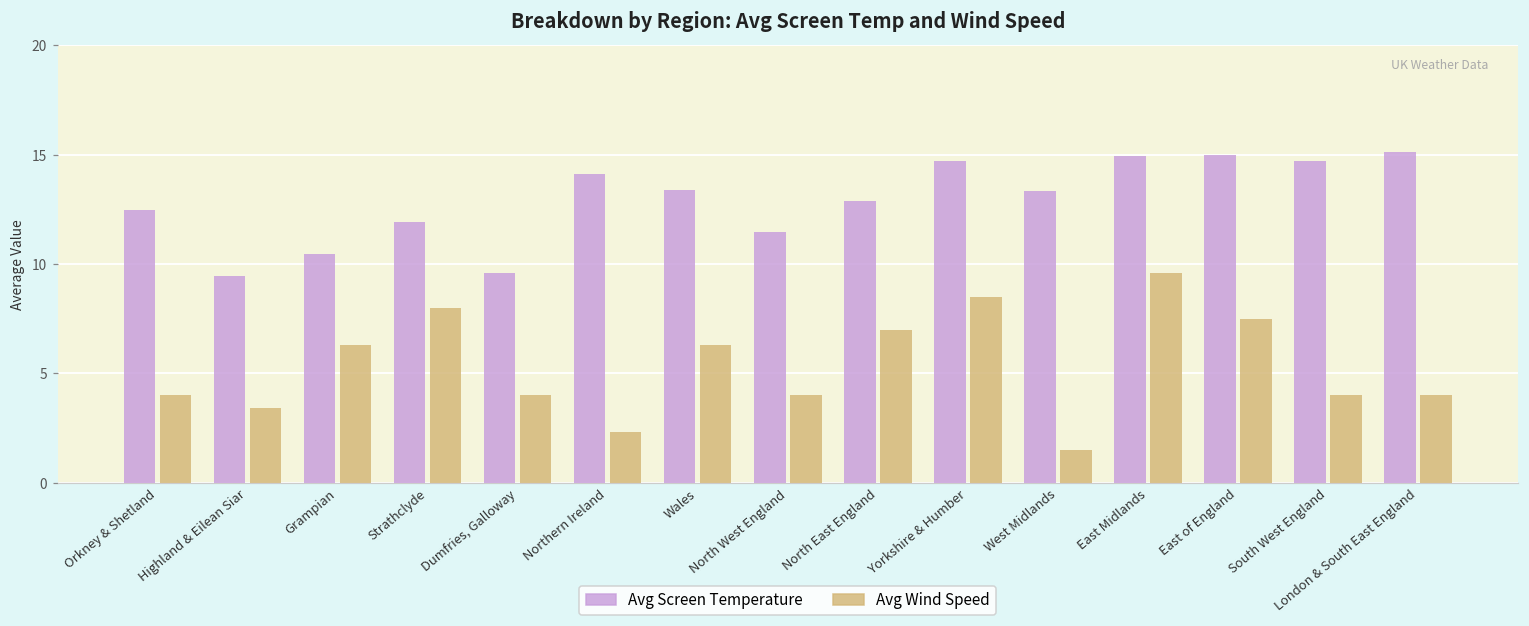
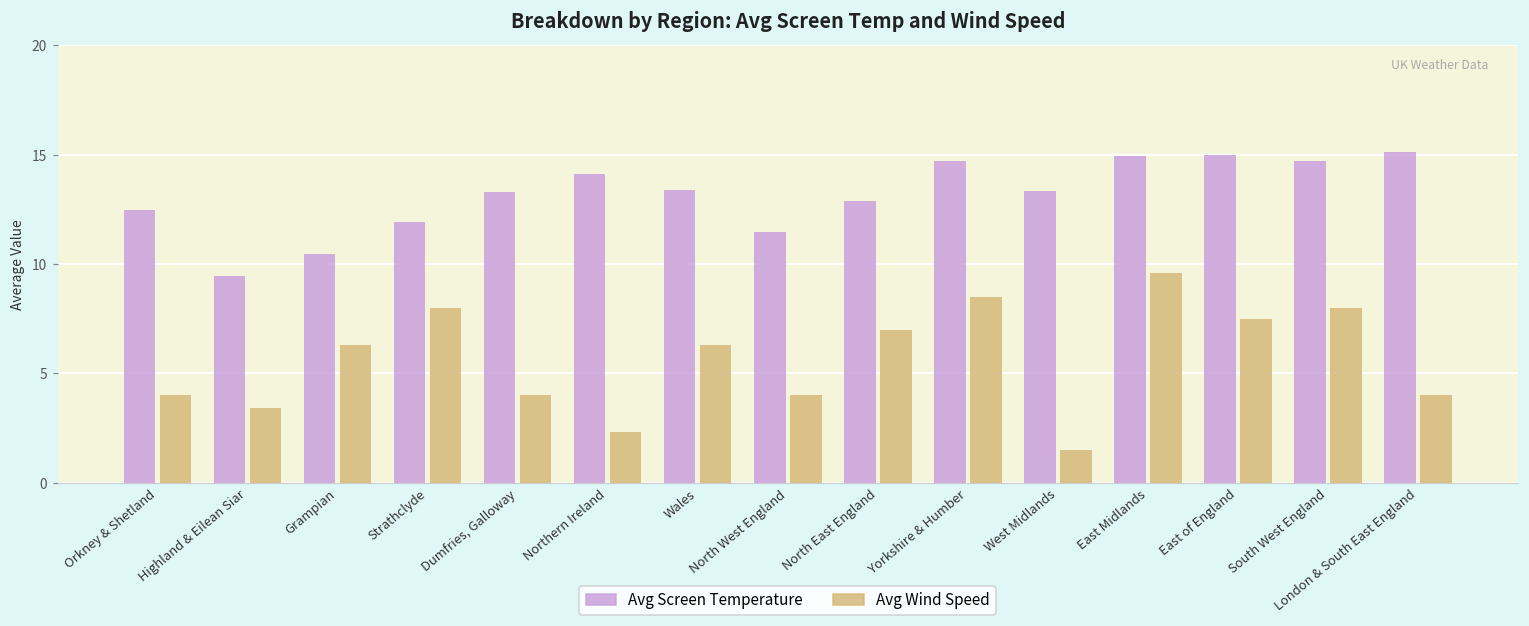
  {
    "Avg Screen Temperature": {
      "Orkney & Shetland": 12.5,
      "Highland & Eilean Siar": 9.4,
      "Grampian": 10.5,
      "Strathclyde": 11.9,
-     "Dumfries, Galloway": 9.6,
+     "Dumfries, Galloway": 13.3,
      "Northern Ireland": 14.1,
      "Wales": 13.4,
      "North West England": 11.5,
      "North East England": 12.9,
      "Yorkshire & Humber": 14.7,
      "West Midlands": 13.4,
      "East Midlands": 15.0,
      "East of England": 15.0,
      "South West England": 14.7,
      "London & South East England": 15.1
    },
    "Avg Wind Speed": {
      "Orkney & Shetland": 4,
      "Highland & Eilean Siar": 3.4,
      "Grampian": 6.3,
      "Strathclyde": 8,
      "Dumfries, Galloway": 4,
      "Northern Ireland": 2.3,
      "Wales": 6.3,
      "North West England": 4,
      "North East England": 7,
      "Yorkshire & Humber": 8.5,
      "West Midlands": 1.5,
      "East Midlands": 9.6,
      "East of England": 7.5,
-     "South West England": 4,
+     "South West England": 8,
      "London & South East England": 4
    }
  }
